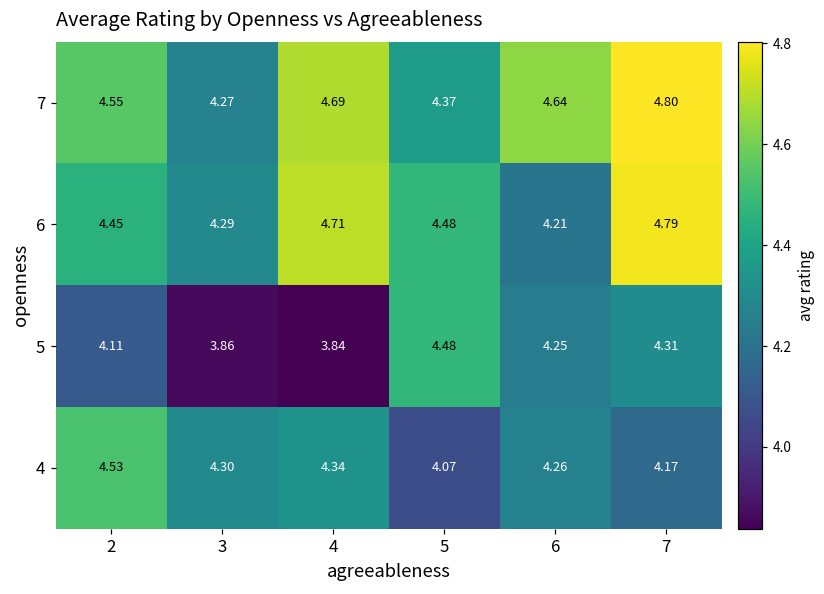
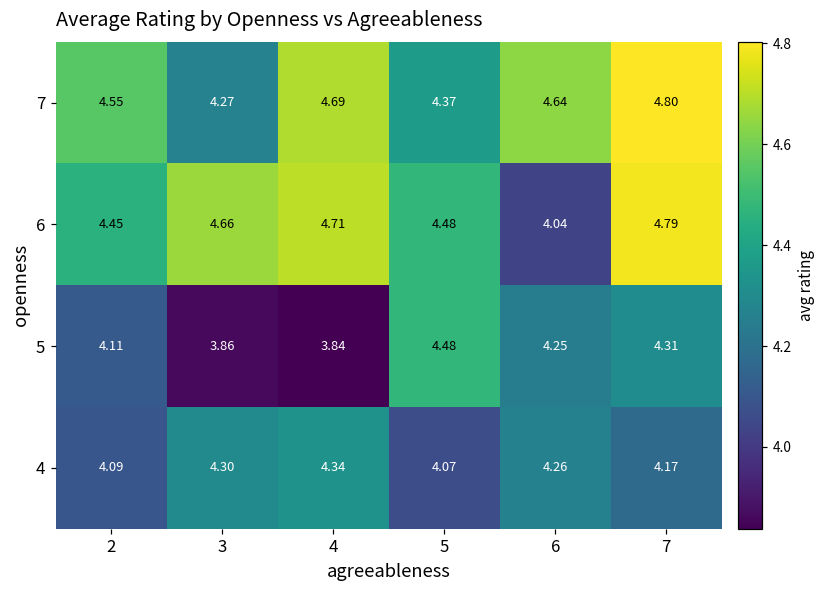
  {
    "7": {
      "2": 4.55,
      "3": 4.27,
      "4": 4.69,
      "5": 4.37,
      "6": 4.64,
      "7": 4.80
    },
    "6": {
      "2": 4.45,
-     "3": 4.29,
+     "3": 4.66,
      "4": 4.71,
      "5": 4.48,
-     "6": 4.21,
+     "6": 4.04,
      "7": 4.79
    },
    "5": {
      "2": 4.11,
      "3": 3.86,
      "4": 3.84,
      "5": 4.48,
      "6": 4.25,
      "7": 4.31
    },
    "4": {
-     "2": 4.53,
+     "2": 4.09,
      "3": 4.30,
      "4": 4.34,
      "5": 4.07,
      "6": 4.26,
      "7": 4.17
    }
  }
